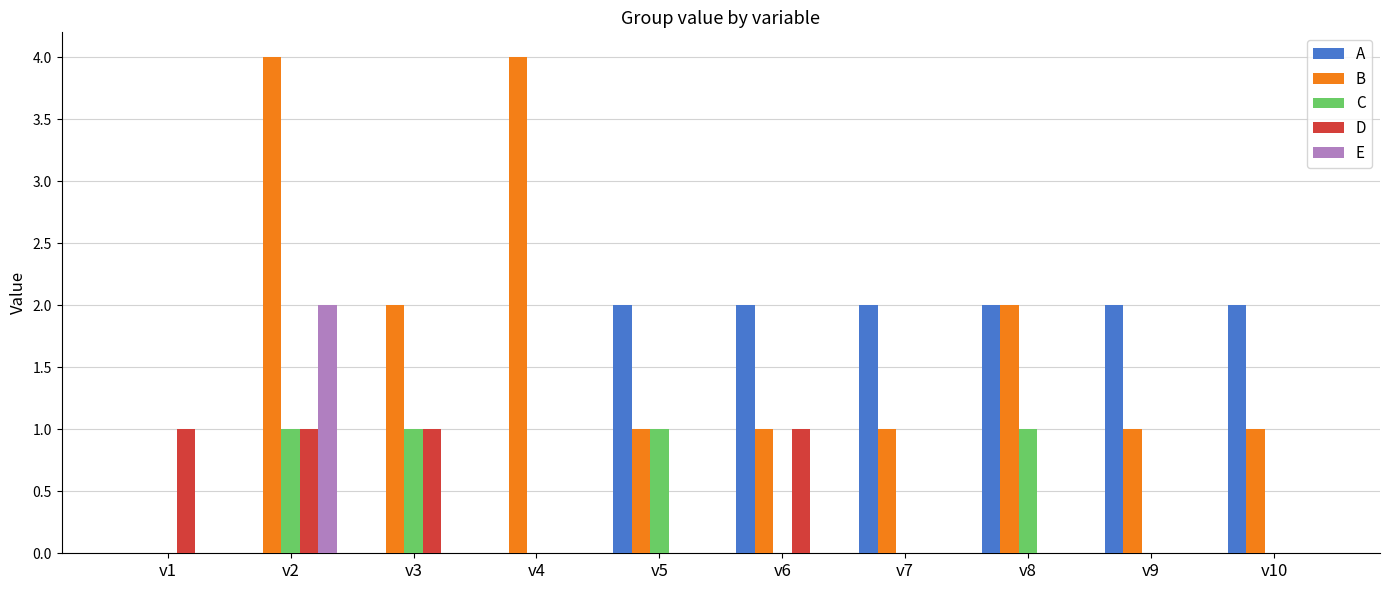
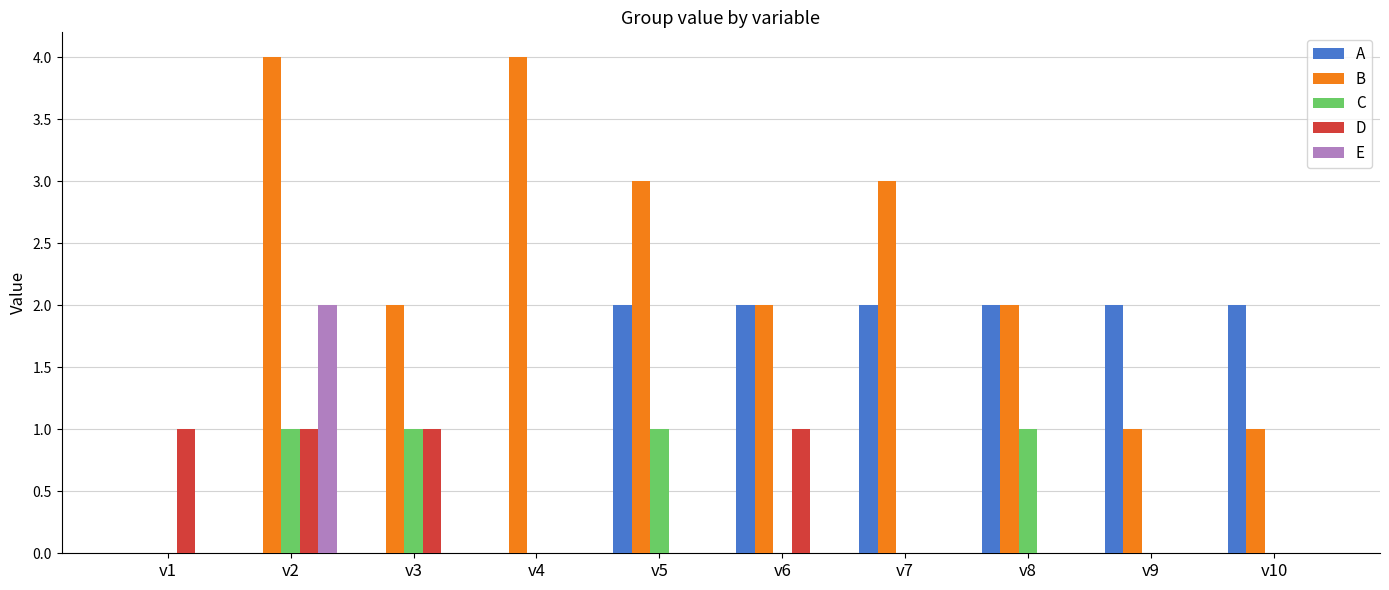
  {
    "A": {
      "v1": 0,
      "v2": 0,
      "v3": 0,
      "v4": 0,
      "v5": 2,
      "v6": 2,
      "v7": 2,
      "v8": 2,
      "v9": 2,
      "v10": 2
    },
    "B": {
      "v1": 0,
      "v2": 4,
      "v3": 2,
      "v4": 4,
-     "v5": 1,
-     "v6": 1,
-     "v7": 1,
+     "v5": 3,
+     "v6": 2,
+     "v7": 3,
      "v8": 2,
      "v9": 1,
      "v10": 1
    },
    "C": {
      "v1": 0,
      "v2": 1,
      "v3": 1,
      "v4": 0,
      "v5": 1,
      "v6": 0,
      "v7": 0,
      "v8": 1,
      "v9": 0,
      "v10": 0
    },
    "D": {
      "v1": 1,
      "v2": 1,
      "v3": 1,
      "v4": 0,
      "v5": 0,
      "v6": 1,
      "v7": 0,
      "v8": 0,
      "v9": 0,
      "v10": 0
    },
    "E": {
      "v1": 0,
      "v2": 2,
      "v3": 0,
      "v4": 0,
      "v5": 0,
      "v6": 0,
      "v7": 0,
      "v8": 0,
      "v9": 0,
      "v10": 0
    }
  }
